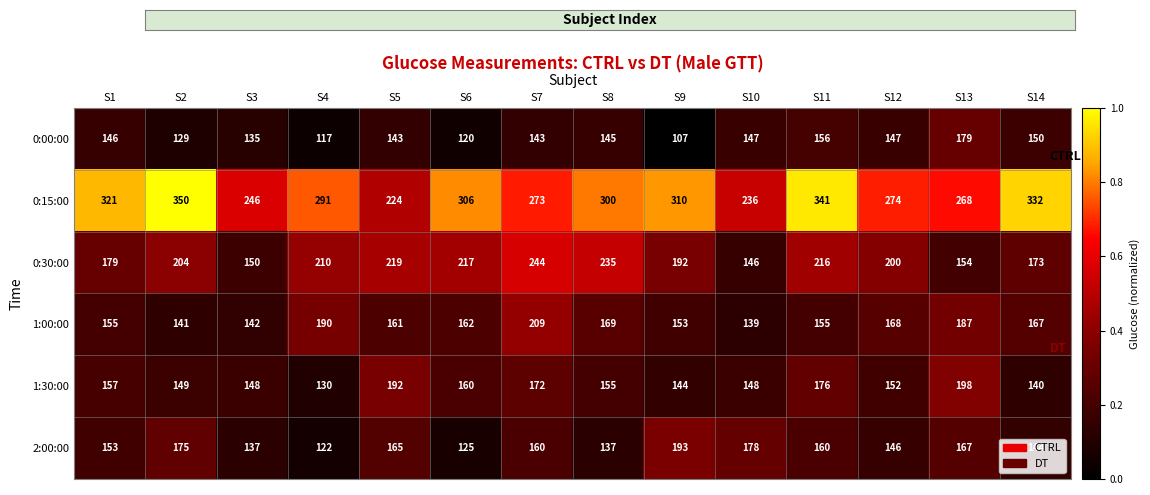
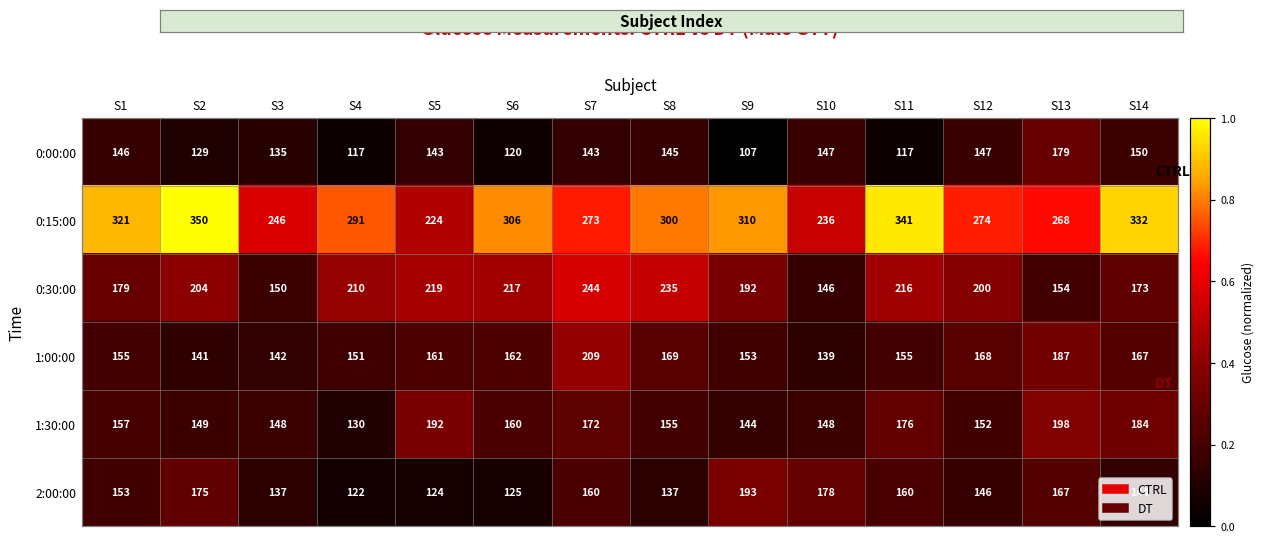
  {
    "0:00:00": {
      "S1": 146,
      "S2": 129,
      "S3": 135,
      "S4": 117,
      "S5": 143,
      "S6": 120,
      "S7": 143,
      "S8": 145,
      "S9": 107,
      "S10": 147,
-     "S11": 156,
+     "S11": 117,
      "S12": 147,
      "S13": 179,
      "S14": 150
    },
    "0:15:00": {
      "S1": 321,
      "S2": 350,
      "S3": 246,
      "S4": 291,
      "S5": 224,
      "S6": 306,
      "S7": 273,
      "S8": 300,
      "S9": 310,
      "S10": 236,
      "S11": 341,
      "S12": 274,
      "S13": 268,
      "S14": 332
    },
    "0:30:00": {
      "S1": 179,
      "S2": 204,
      "S3": 150,
      "S4": 210,
      "S5": 219,
      "S6": 217,
      "S7": 244,
      "S8": 235,
      "S9": 192,
      "S10": 146,
      "S11": 216,
      "S12": 200,
      "S13": 154,
      "S14": 173
    },
    "1:00:00": {
      "S1": 155,
      "S2": 141,
      "S3": 142,
-     "S4": 190,
+     "S4": 151,
      "S5": 161,
      "S6": 162,
      "S7": 209,
      "S8": 169,
      "S9": 153,
      "S10": 139,
      "S11": 155,
      "S12": 168,
      "S13": 187,
      "S14": 167
    },
    "1:30:00": {
      "S1": 157,
      "S2": 149,
      "S3": 148,
      "S4": 130,
      "S5": 192,
      "S6": 160,
      "S7": 172,
      "S8": 155,
      "S9": 144,
      "S10": 148,
      "S11": 176,
      "S12": 152,
      "S13": 198,
-     "S14": 140
+     "S14": 184
    },
    "2:00:00": {
      "S1": 153,
      "S2": 175,
      "S3": 137,
      "S4": 122,
-     "S5": 165,
+     "S5": 124,
      "S6": 125,
      "S7": 160,
      "S8": 137,
      "S9": 193,
      "S10": 178,
      "S11": 160,
      "S12": 146,
      "S13": 167
    }
  }
